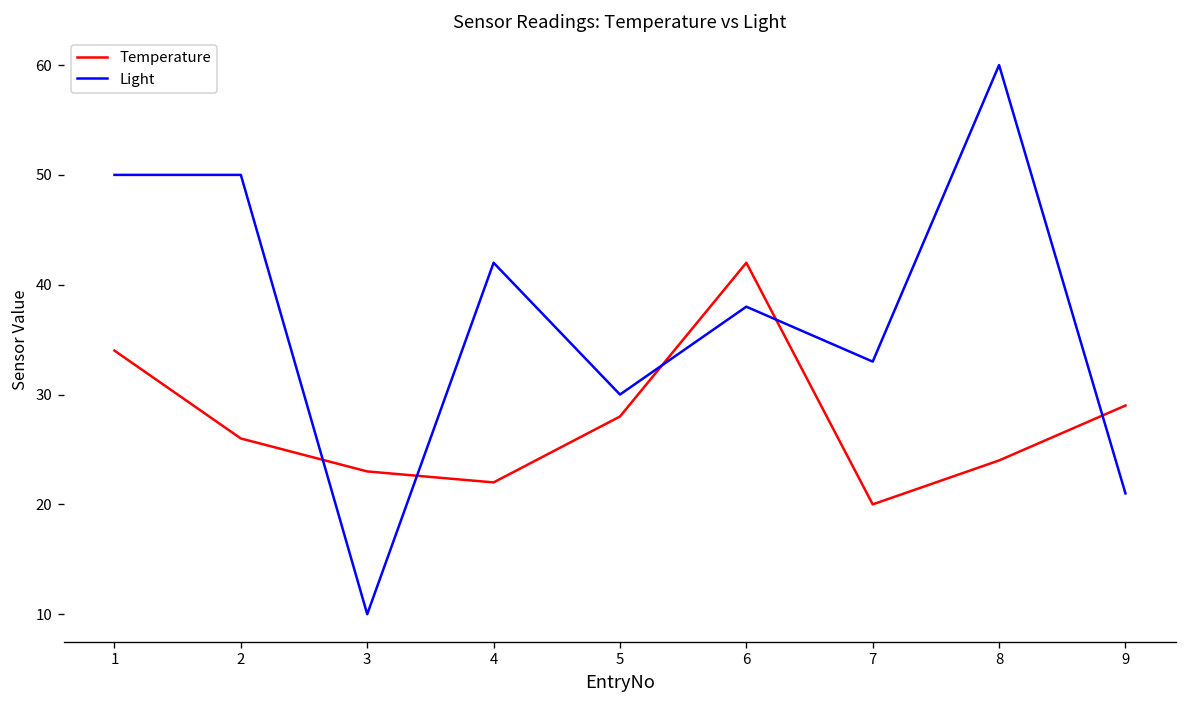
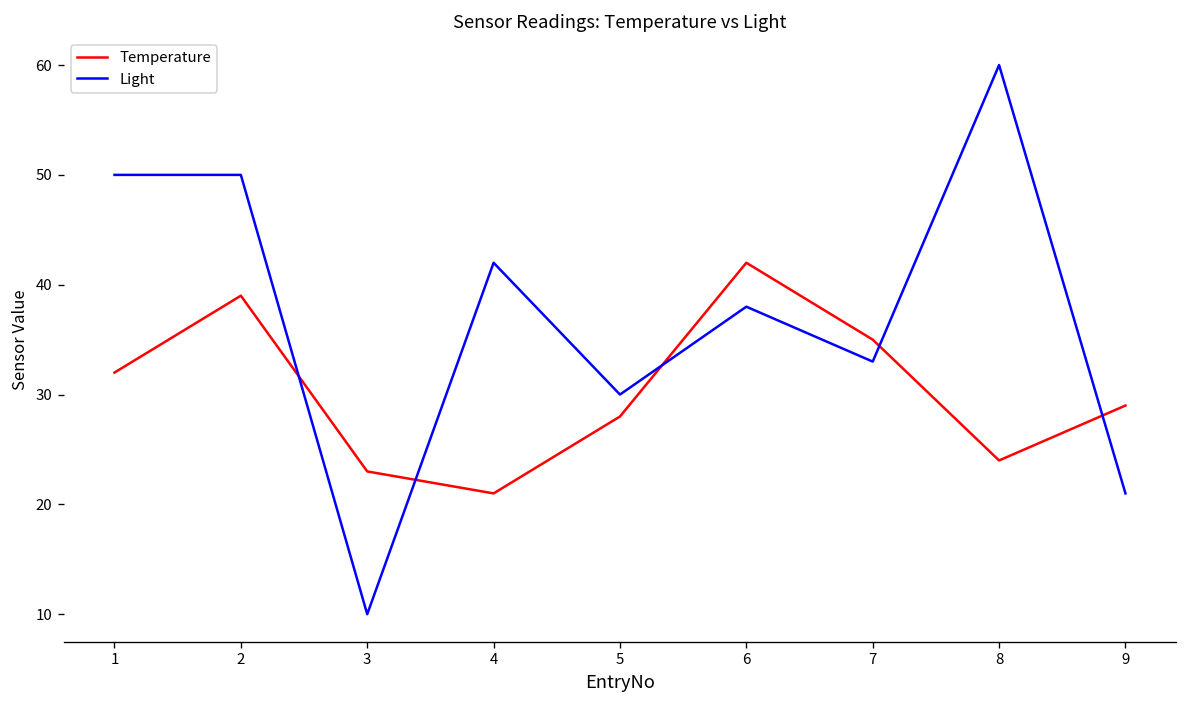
  {
    "Temperature": {
-     "1": 34,
-     "2": 26,
+     "1": 32,
+     "2": 39,
      "3": 23,
-     "4": 22,
+     "4": 21,
      "5": 28,
      "6": 42,
-     "7": 20,
+     "7": 35,
      "8": 24,
      "9": 29
    },
    "Light": {
      "1": 50,
      "2": 50,
      "3": 10,
      "4": 42,
      "5": 30,
      "6": 38,
      "7": 33,
      "8": 60,
      "9": 21
    }
  }
